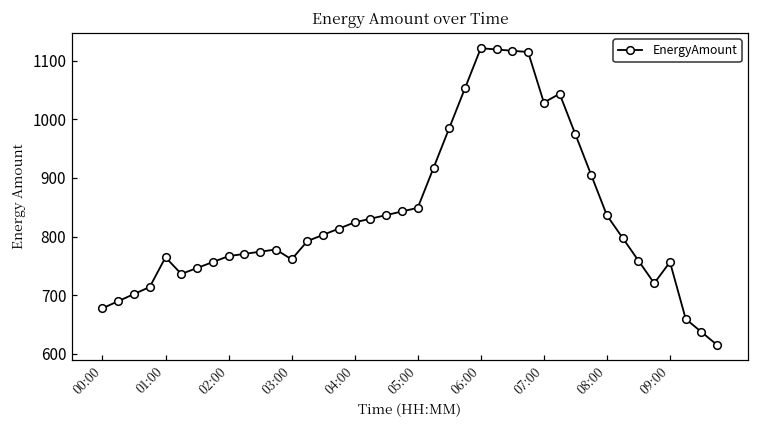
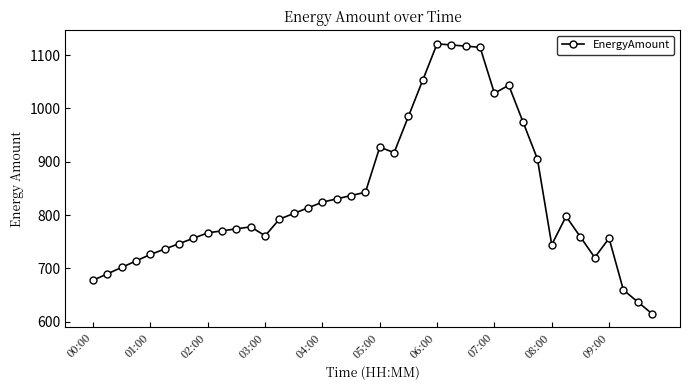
  {
    "00:00": 680,
-   "01:00": 760,
+   "01:00": 730,
    "02:00": 770,
    "03:00": 760,
    "04:00": 820,
-   "05:00": 850,
+   "05:00": 930,
    "06:00": 1120,
    "07:00": 1030,
-   "08:00": 840,
+   "08:00": 740,
    "09:00": 760
  }
